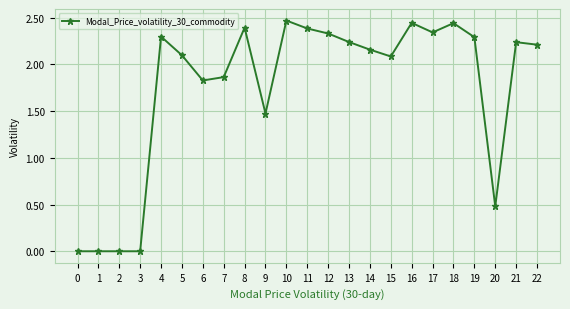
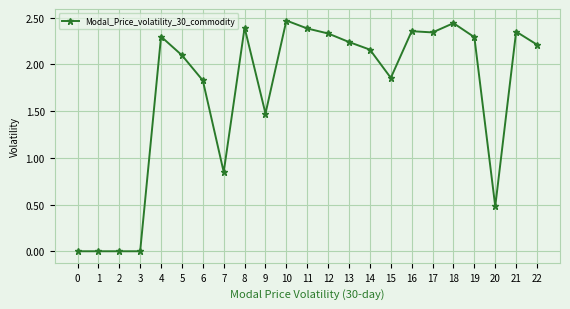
  {
    "0": 0.0,
    "1": 0.0,
    "2": 0.0,
    "3": 0.0,
    "4": 2.3,
    "5": 2.1,
    "6": 1.8,
-   "7": 1.9,
+   "7": 0.8,
    "8": 2.4,
    "9": 1.5,
    "10": 2.5,
    "11": 2.4,
    "12": 2.3,
    "13": 2.2,
    "14": 2.2,
-   "15": 2.1,
-   "16": 2.45,
+   "15": 1.9,
+   "16": 2.36,
    "17": 2.3,
    "18": 2.4,
    "19": 2.3,
    "20": 0.5,
-   "21": 2.2,
+   "21": 2.4,
    "22": 2.2
  }
